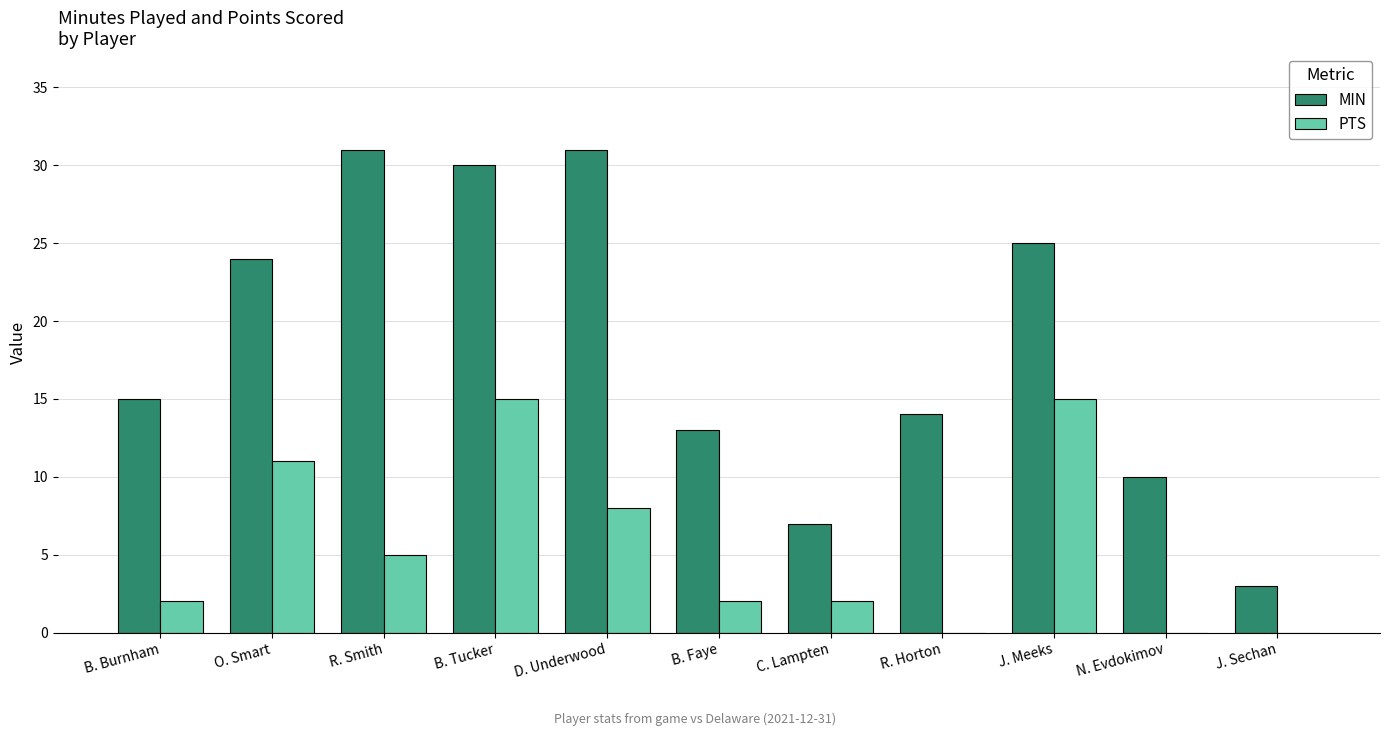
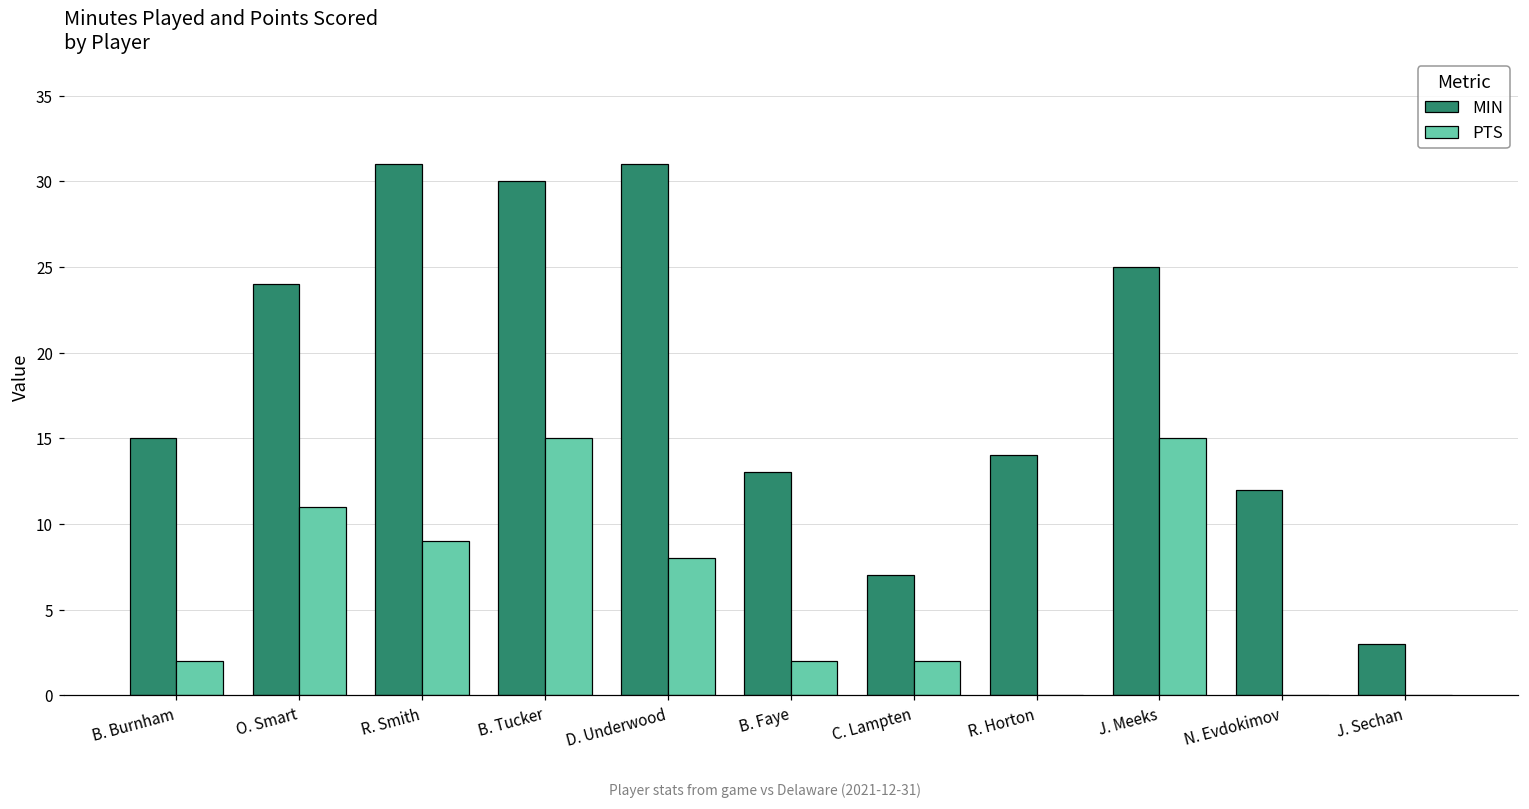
  {
    "MIN": {
      "B. Burnham": 15,
      "O. Smart": 24,
      "R. Smith": 31,
      "B. Tucker": 30,
      "D. Underwood": 31,
      "B. Faye": 13,
      "C. Lampten": 7,
      "R. Horton": 14,
      "J. Meeks": 25,
-     "N. Evdokimov": 10,
+     "N. Evdokimov": 12,
      "J. Sechan": 3
    },
    "PTS": {
      "B. Burnham": 2,
      "O. Smart": 11,
-     "R. Smith": 5,
+     "R. Smith": 9,
      "B. Tucker": 15,
      "D. Underwood": 8,
      "B. Faye": 2,
      "C. Lampten": 2,
      "R. Horton": 0,
      "J. Meeks": 15,
      "N. Evdokimov": 0,
      "J. Sechan": 0
    }
  }
